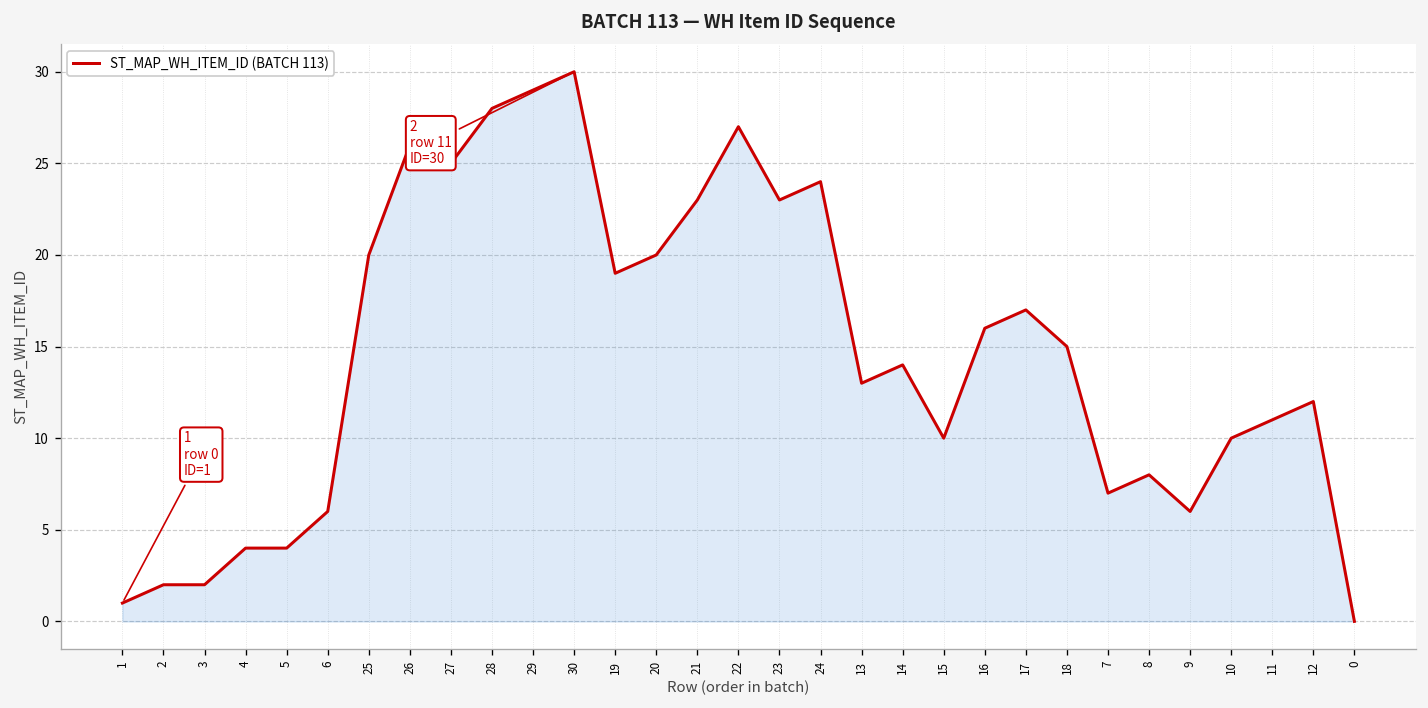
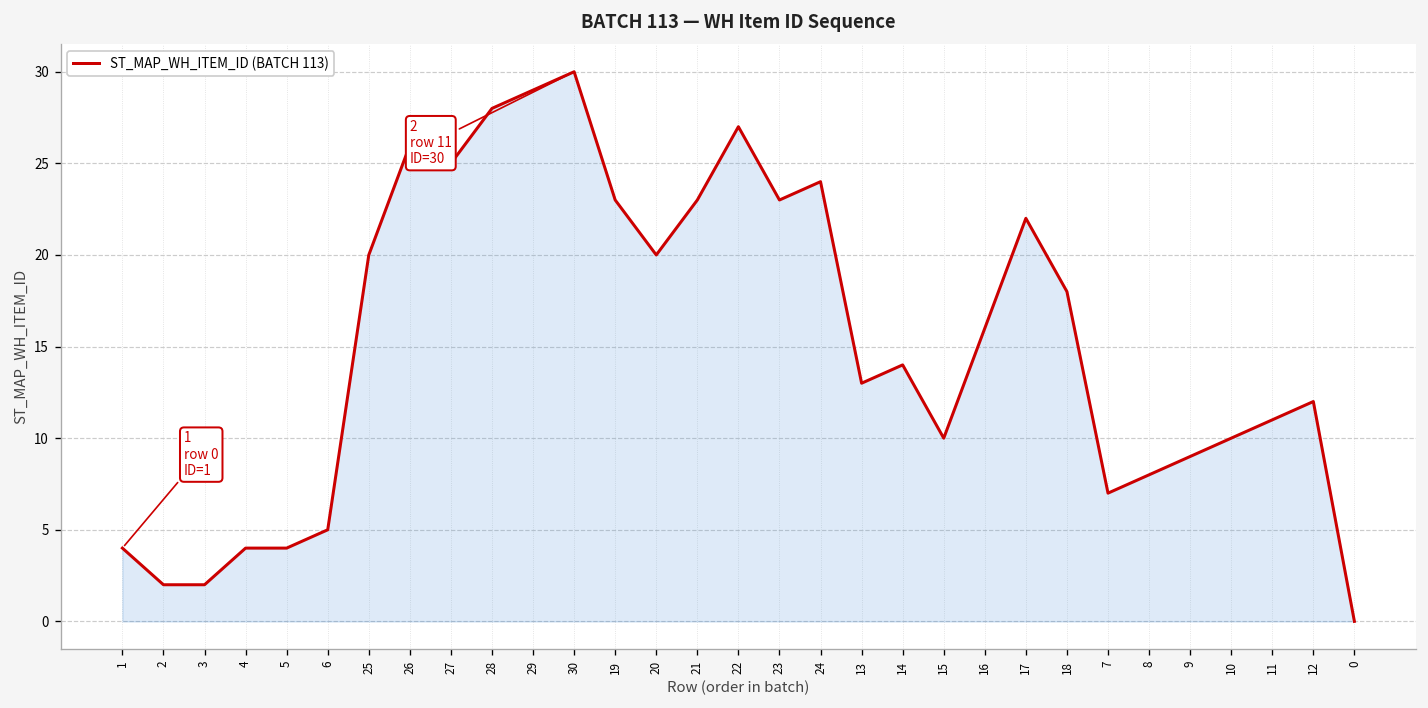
  {
-   "1": 1,
+   "1": 4,
    "2": 2,
    "3": 2,
    "4": 4,
    "5": 4,
-   "6": 6,
+   "6": 5,
    "25": 20,
    "30": 30,
-   "19": 19,
+   "19": 23,
    "20": 20,
    "21": 23,
    "22": 27,
    "23": 23,
    "24": 24,
    "13": 13,
    "14": 14,
    "15": 10,
    "16": 16,
-   "17": 17,
-   "18": 15,
+   "17": 22,
+   "18": 18,
    "7": 7,
    "8": 8,
-   "9": 6,
+   "9": 9,
    "10": 10,
    "11": 11,
    "12": 12,
    "0": 0
  }
